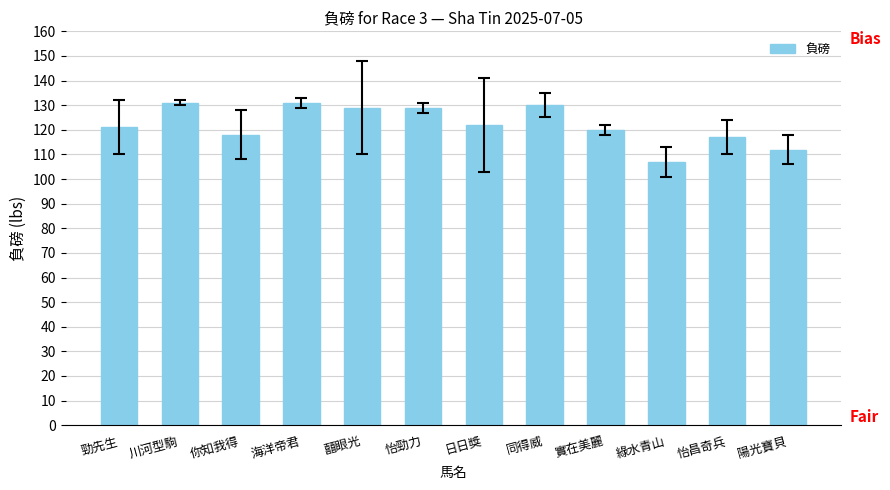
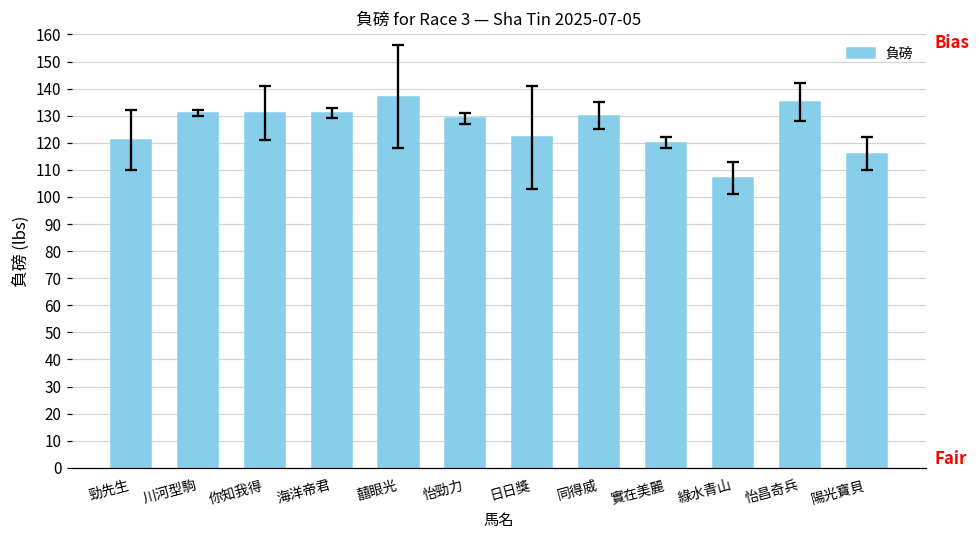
  {
    "負磅": {
      "勁先生": 121,
      "川河型駒": 131,
-     "你知我得": 118,
+     "你知我得": 131,
      "海洋帝君": 131,
-     "囍眼光": 129,
+     "囍眼光": 137,
      "怡勁力": 129,
      "日日獎": 122,
      "同得威": 130,
      "實在美麗": 120,
      "綠水青山": 107,
-     "怡昌奇兵": 117,
-     "陽光寶貝": 112
+     "怡昌奇兵": 135,
+     "陽光寶貝": 116
    }
  }
